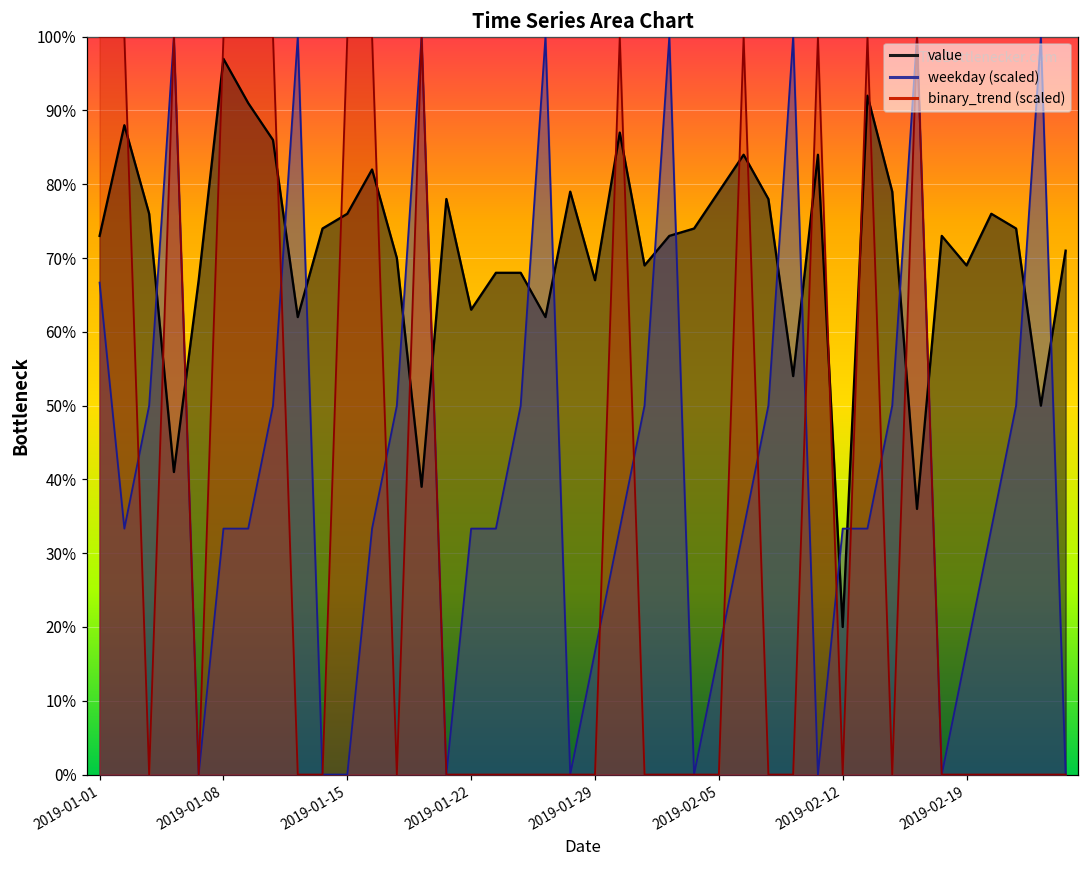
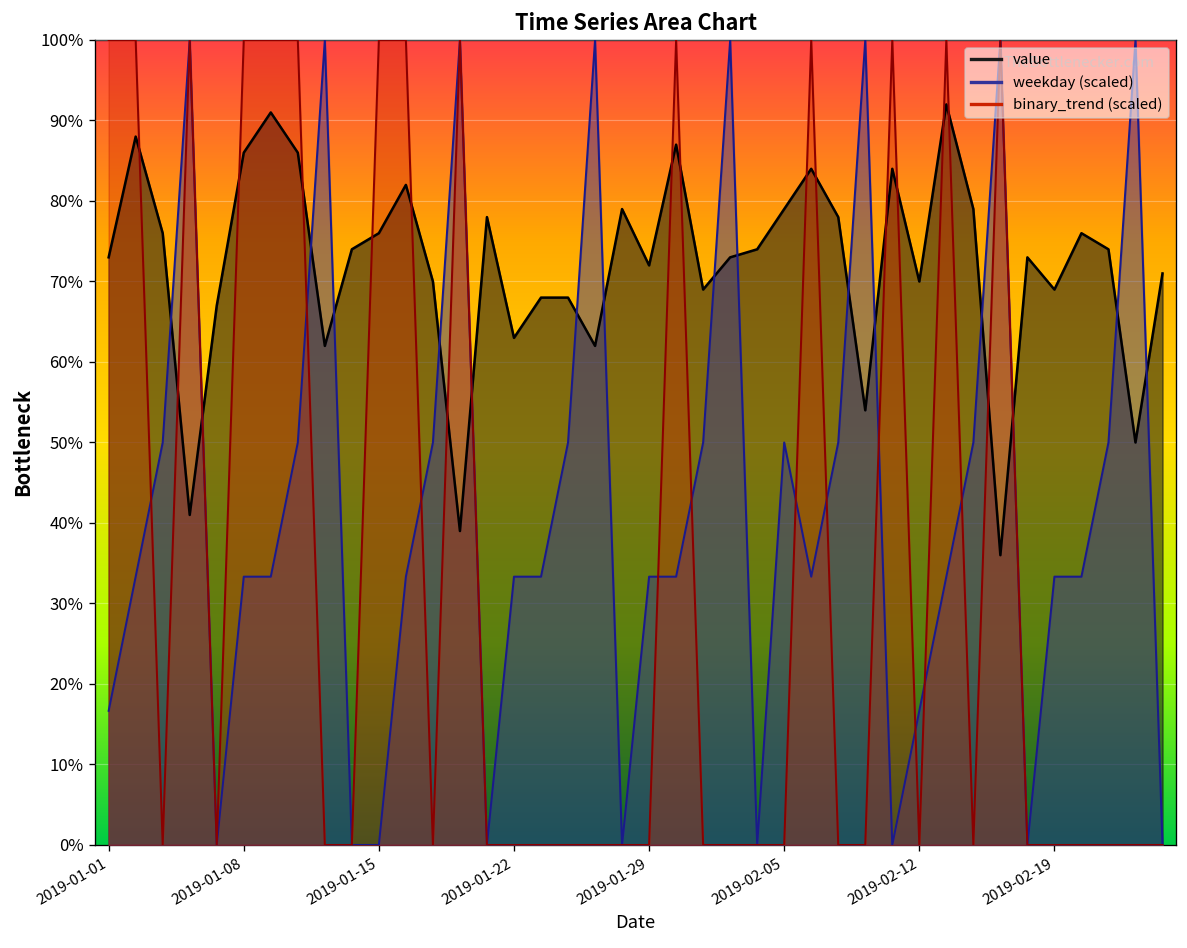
  {
    "value": {
      "2019-01-01": "73%",
-     "2019-01-08": "97%",
+     "2019-01-08": "86%",
      "2019-01-15": "76%",
      "2019-01-22": "63%",
-     "2019-01-29": "67%",
+     "2019-01-29": "72%",
      "2019-02-05": "79%",
-     "2019-02-12": "20%",
+     "2019-02-12": "70%",
      "2019-02-19": "69%"
    },
    "weekday (scaled)": {
-     "2019-01-01": "67%",
+     "2019-01-01": "17%",
      "2019-01-08": "33%",
      "2019-01-15": "0%",
      "2019-01-22": "33%",
-     "2019-01-29": "17%",
-     "2019-02-05": "17%",
-     "2019-02-12": "33%",
-     "2019-02-19": "17%"
+     "2019-01-29": "33%",
+     "2019-02-05": "50%",
+     "2019-02-12": "17%",
+     "2019-02-19": "33%"
    },
    "binary_trend (scaled)": {
      "2019-01-01": "100%",
      "2019-01-08": "100%",
      "2019-01-15": "100%",
      "2019-01-22": "0%",
      "2019-01-29": "0%",
      "2019-02-05": "0%",
      "2019-02-12": "0%",
      "2019-02-19": "0%"
    }
  }
